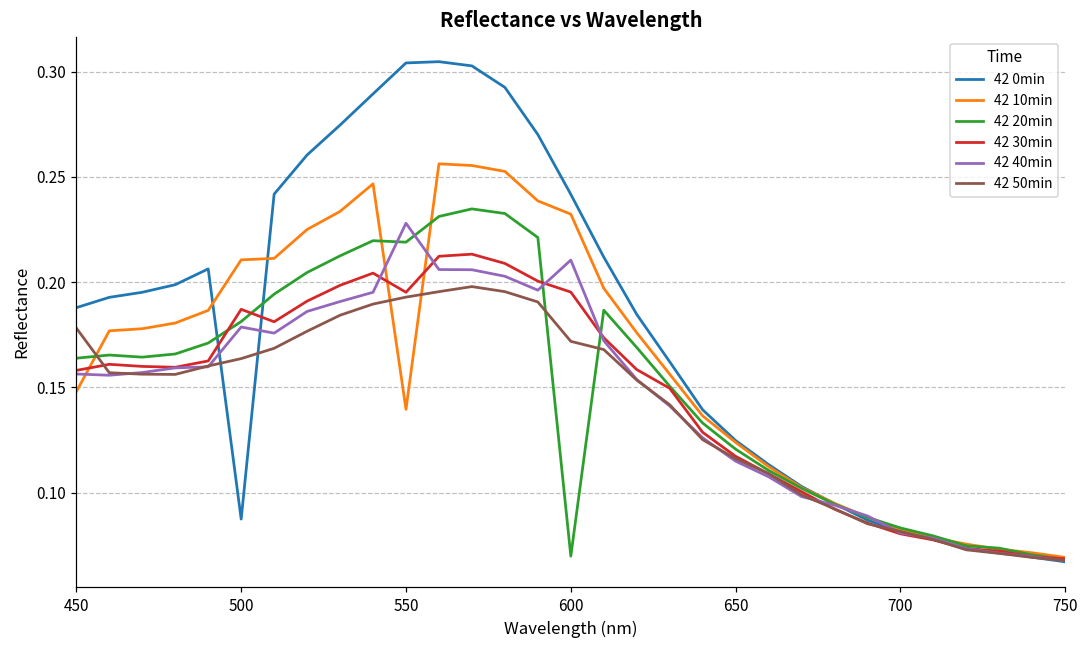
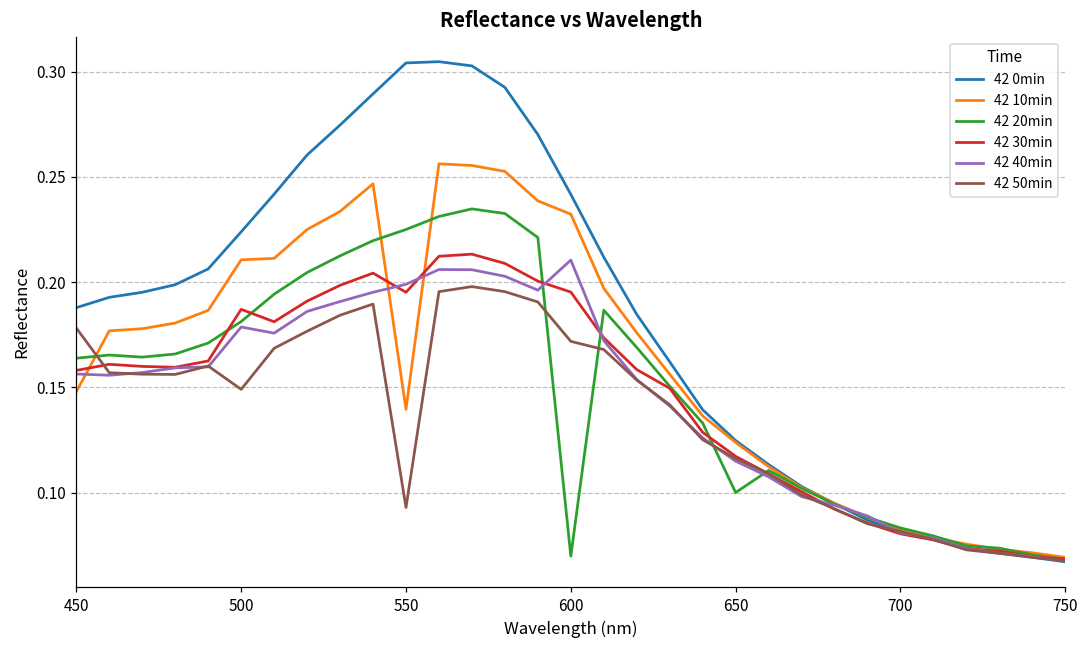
  {
    "42 0min": {
      "450": 0.188,
-     "500": 0.088,
+     "500": 0.224,
      "550": 0.304,
      "600": 0.242
    },
    "42 10min": {
      "450": 0.148,
      "500": 0.211,
      "550": 0.140,
      "600": 0.232
    },
    "42 20min": {
      "450": 0.164,
      "500": 0.181,
-     "550": 0.219,
+     "550": 0.225,
      "600": 0.070,
-     "650": 0.121
+     "650": 0.100
    },
    "42 30min": {
      "450": 0.158,
      "500": 0.187,
      "550": 0.195,
      "600": 0.195
    },
    "42 40min": {
      "450": 0.156,
      "500": 0.179,
-     "550": 0.228,
+     "550": 0.199,
      "600": 0.211
    },
    "42 50min": {
      "450": 0.178,
-     "500": 0.164,
-     "550": 0.193,
+     "500": 0.149,
+     "550": 0.093,
      "600": 0.172
    }
  }
